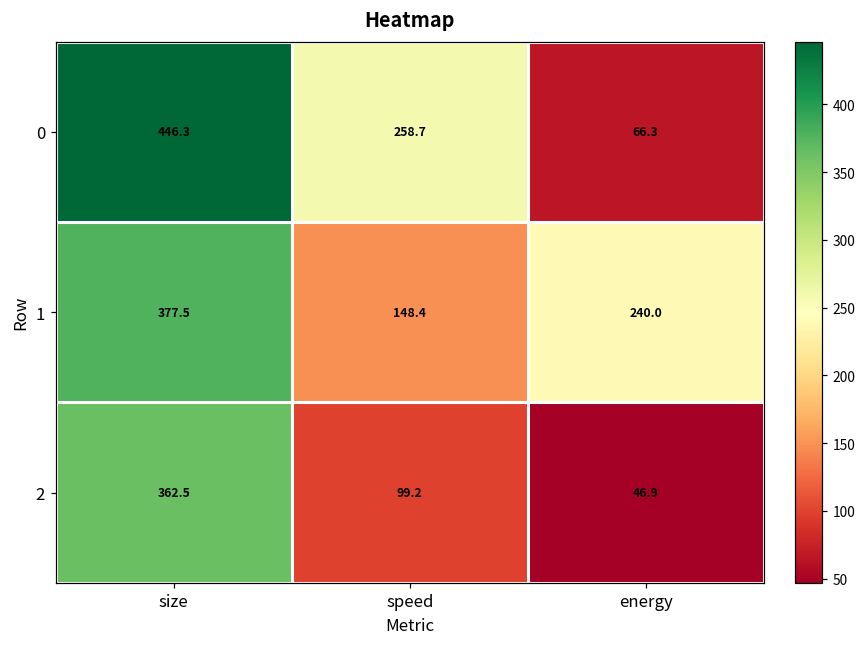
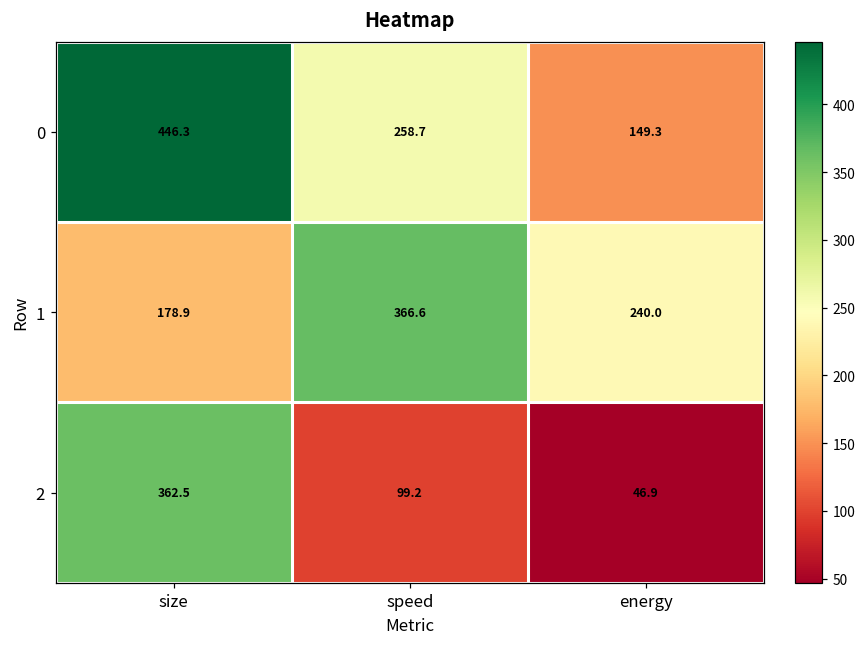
  {
    "0": {
      "size": 446.3,
      "speed": 258.7,
-     "energy": 66.3
+     "energy": 149.3
    },
    "1": {
-     "size": 377.5,
-     "speed": 148.4,
+     "size": 178.9,
+     "speed": 366.6,
      "energy": 240.0
    },
    "2": {
      "size": 362.5,
      "speed": 99.2,
      "energy": 46.9
    }
  }
